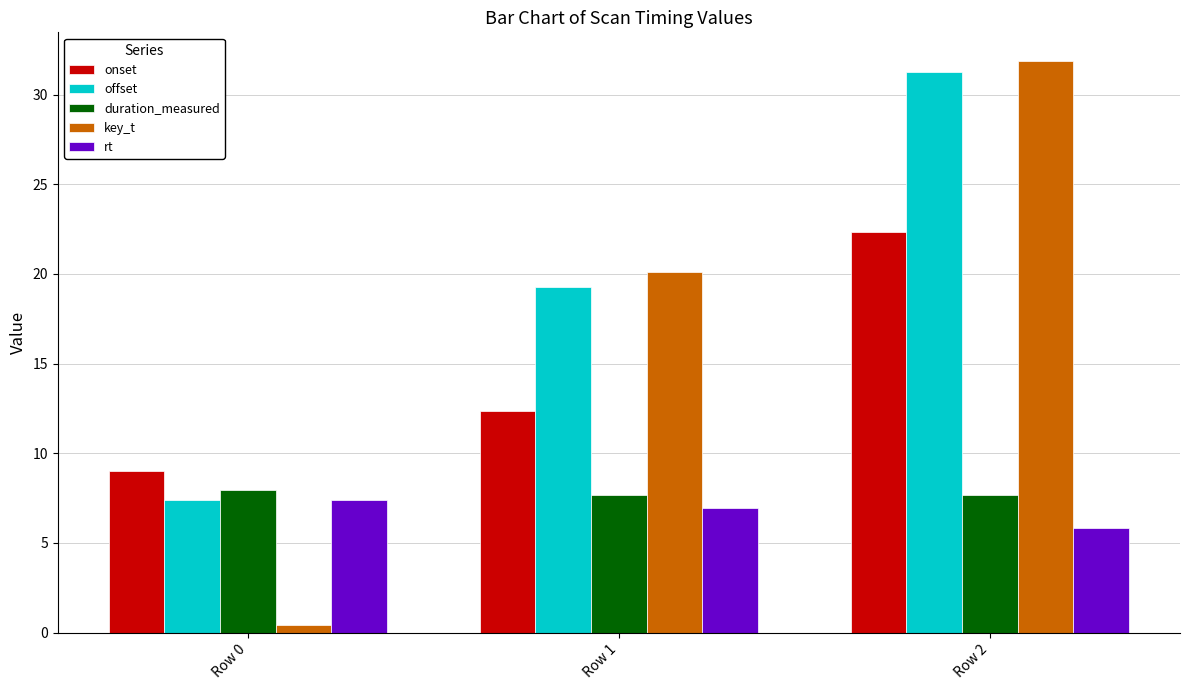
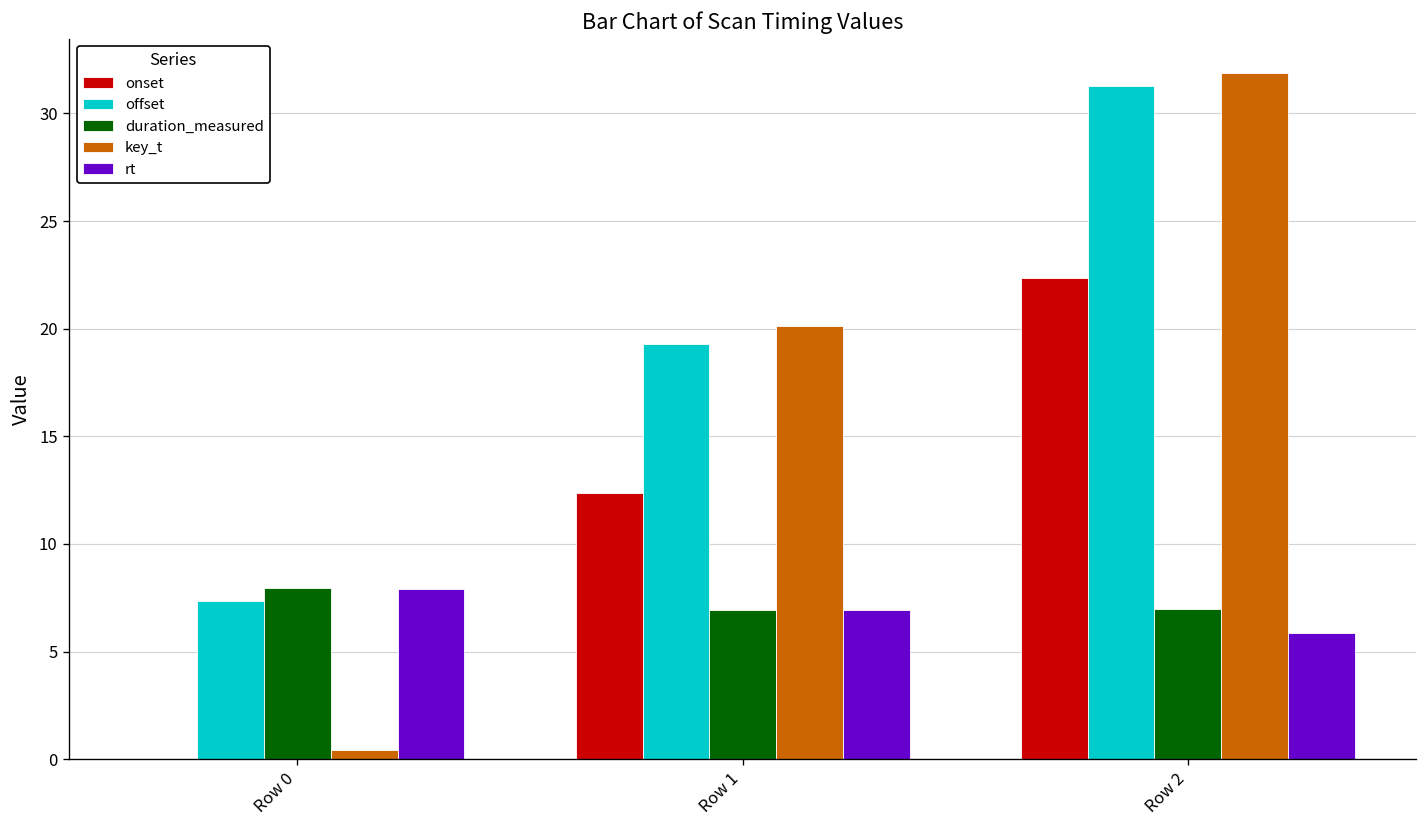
  {
    "onset": {
-     "Row 0": 9,
+     "Row 0": 0,
      "Row 1": 12.4,
      "Row 2": 22.3
    },
    "offset": {
      "Row 0": 7.4,
      "Row 1": 19.3,
      "Row 2": 31.3
    },
    "duration_measured": {
      "Row 0": 7.9,
-     "Row 1": 7.7,
-     "Row 2": 7.7
+     "Row 1": 6.9,
+     "Row 2": 7.0
    },
    "key_t": {
      "Row 0": 0.4,
      "Row 1": 20.1,
      "Row 2": 31.9
    },
    "rt": {
-     "Row 0": 7.4,
+     "Row 0": 7.9,
      "Row 1": 6.9,
      "Row 2": 5.8
    }
  }
